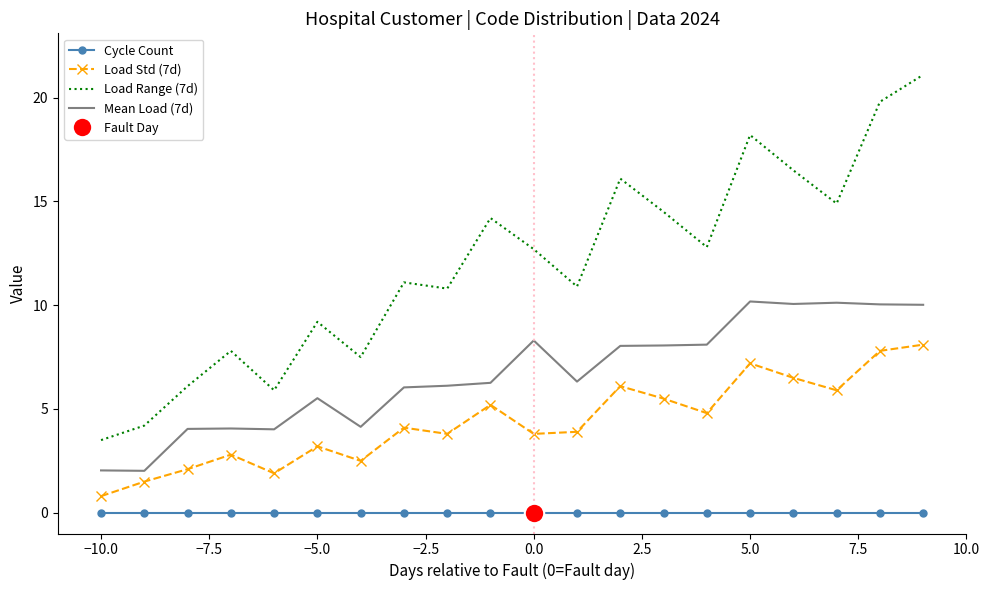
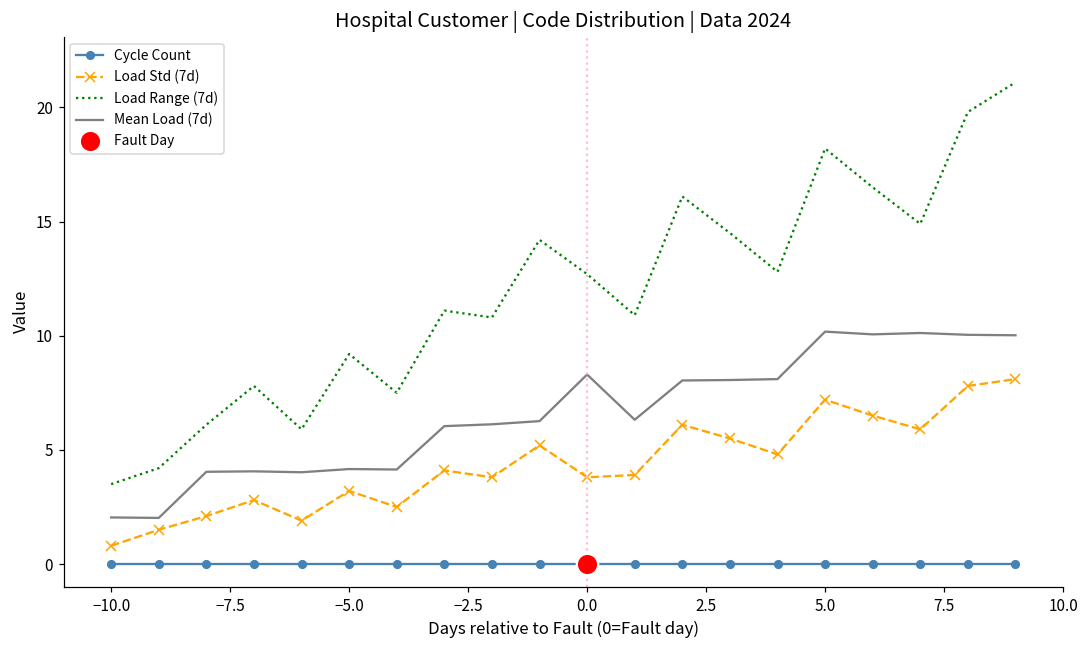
  {
    "Cycle Count": {
      "−10.0": 0.0,
      "−5.0": 0.0,
      "5.0": 0.0
    },
    "Load Std (7d)": {
      "−10.0": 0.8,
      "−5.0": 3.2,
      "0.0": 3.8,
      "5.0": 7.2
    },
    "Load Range (7d)": {
      "−10.0": 3.5,
      "−5.0": 9.2,
      "0.0": 12.7,
      "5.0": 18.2
    },
    "Mean Load (7d)": {
      "−10.0": 2.0,
-     "−5.0": 5.5,
+     "−5.0": 4.2,
      "0.0": 8.3,
      "5.0": 10.2
    }
  }
